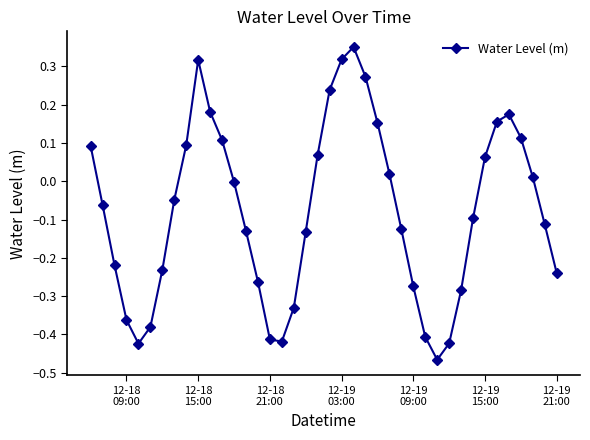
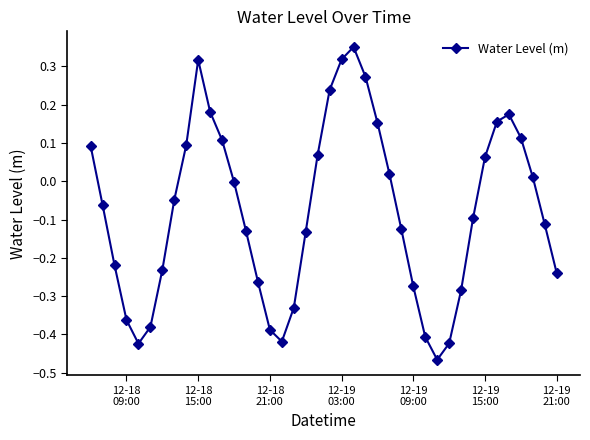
  {
    "12-18 09:00": -0.36,
    "12-18 15:00": 0.32,
-   "12-18 21:00": -0.41,
+   "12-18 21:00": -0.39,
    "12-19 03:00": 0.32,
    "12-19 09:00": -0.27,
    "12-19 15:00": 0.06,
    "12-19 21:00": -0.24
  }
